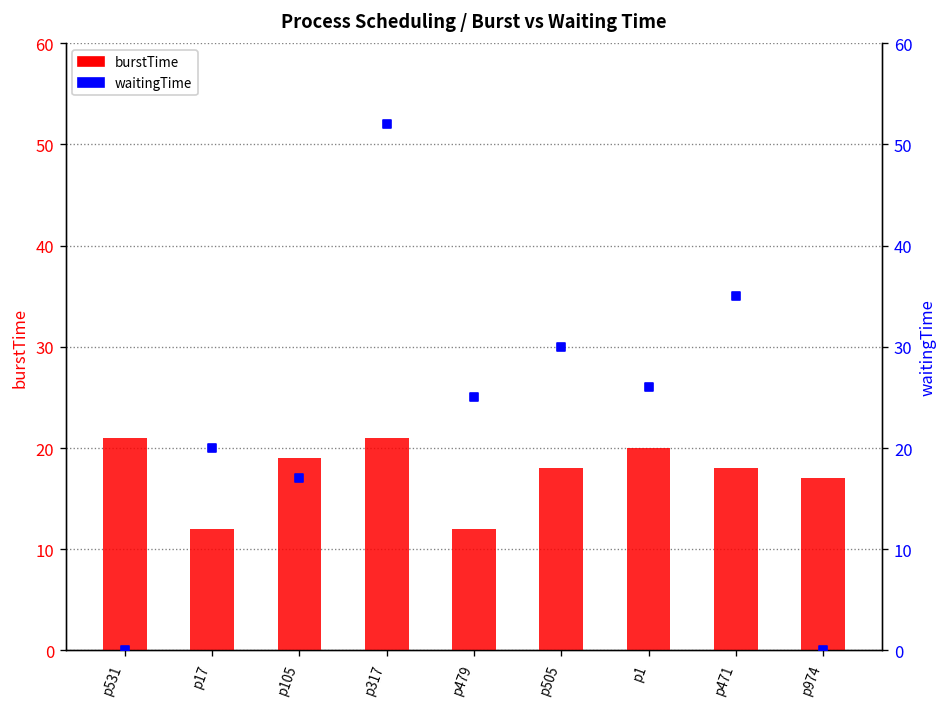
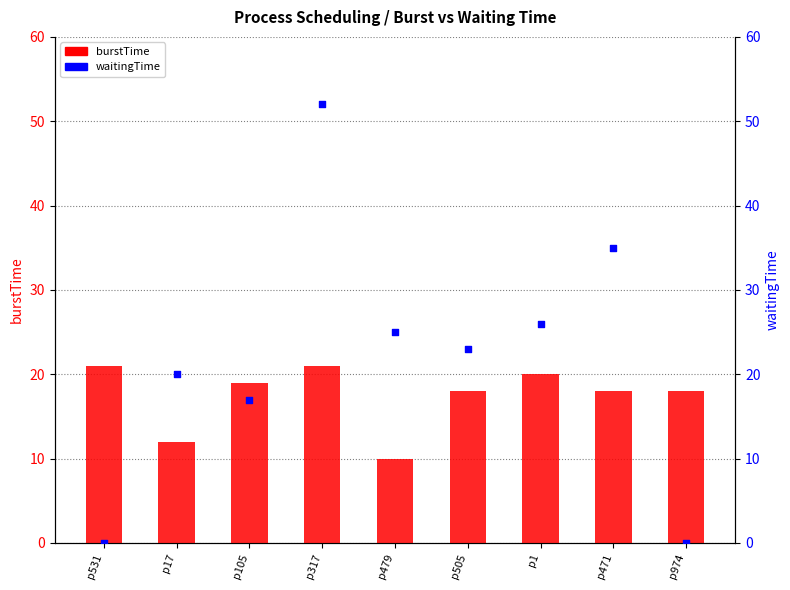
  {
    "burstTime": {
      "p531": 21,
      "p17": 12,
      "p105": 19,
      "p317": 21,
-     "p479": 12,
+     "p479": 10,
      "p505": 18,
      "p1": 20,
      "p471": 18,
-     "p974": 17
+     "p974": 18
    },
    "waitingTime": {
-     "p505": 30
+     "p505": 23
    }
  }
